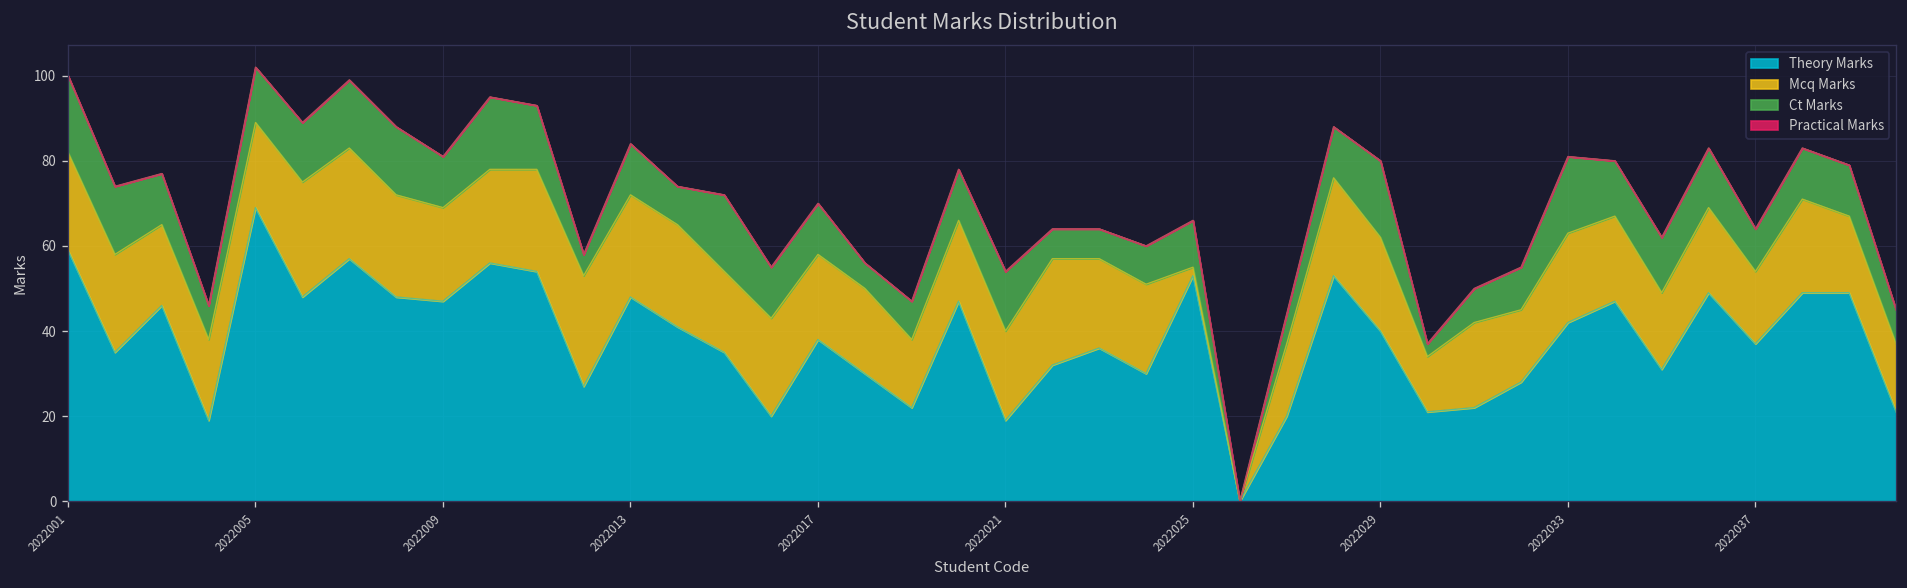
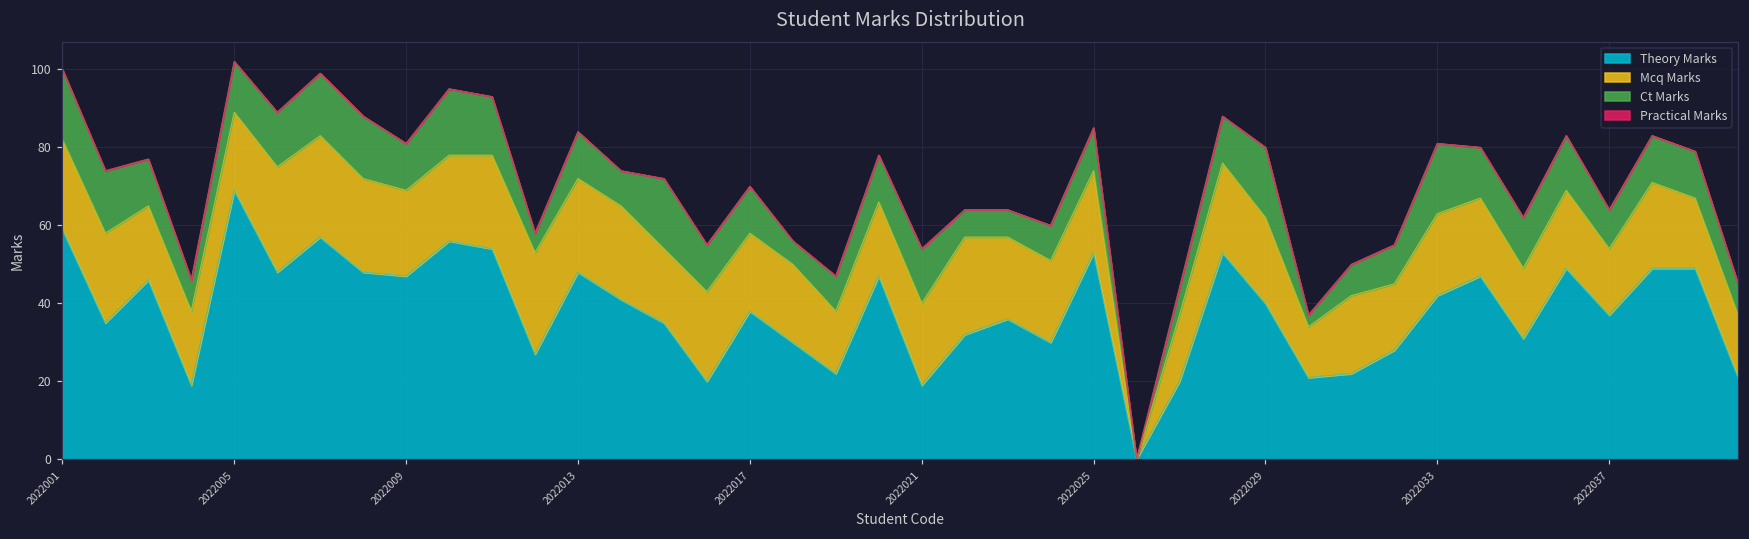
  {
    "Theory Marks": {
      "2022001": 59,
      "2022005": 69,
      "2022009": 47,
      "2022013": 48,
      "2022017": 38,
      "2022021": 19,
      "2022025": 53,
      "2022029": 40,
      "2022033": 42,
      "2022037": 37
    },
    "Mcq Marks": {
      "2022001": 23,
      "2022005": 20,
      "2022009": 22,
      "2022013": 24,
      "2022017": 20,
      "2022021": 21,
-     "2022025": 2,
+     "2022025": 21,
      "2022029": 22,
      "2022033": 21,
      "2022037": 17
    }
  }
